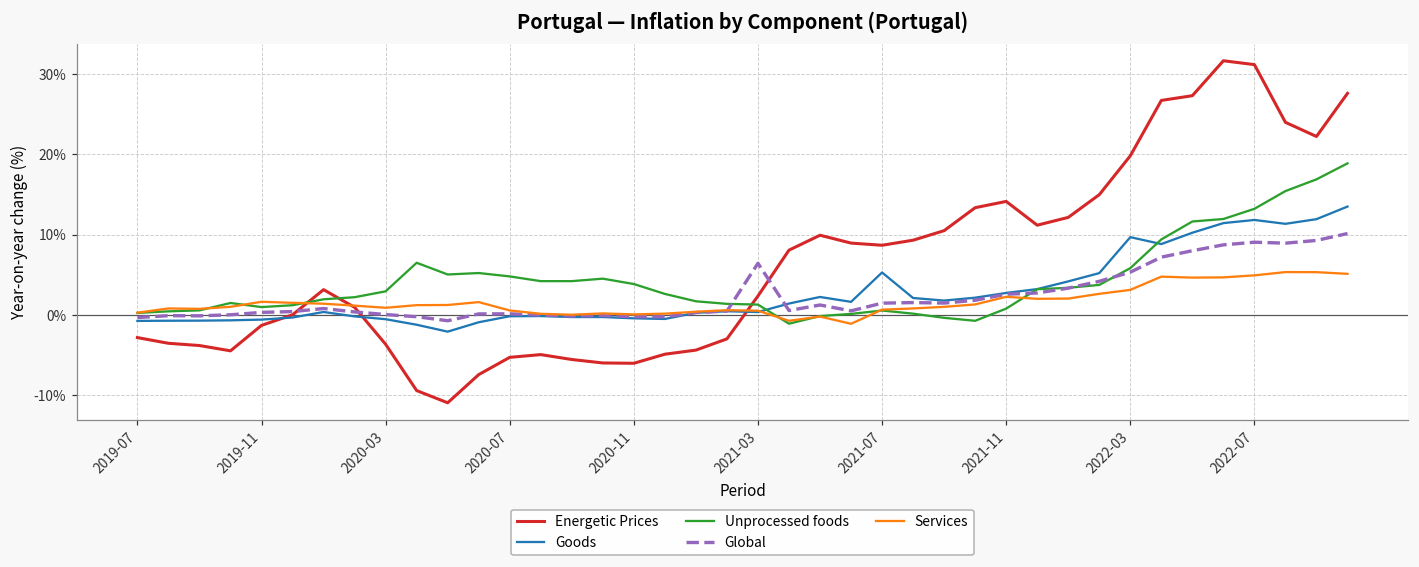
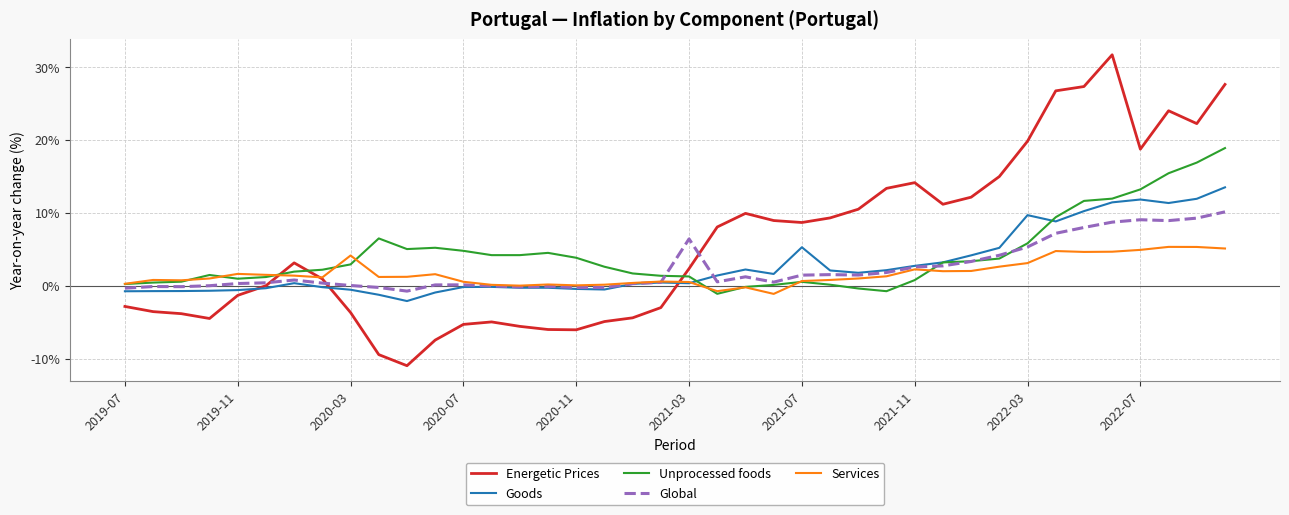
  {
    "Energetic Prices": {
      "2019-07": "-3%",
      "2019-11": "-1%",
      "2020-03": "-4%",
      "2020-07": "-5%",
      "2020-11": "-6%",
      "2021-03": "2%",
      "2021-07": "9%",
      "2021-11": "14%",
      "2022-03": "20%",
-     "2022-07": "31%"
+     "2022-07": "19%"
    },
    "Goods": {
      "2019-07": "-1%",
      "2019-11": "-1%",
      "2020-03": "-1%",
      "2021-07": "5%",
      "2022-03": "10%",
      "2022-07": "12%"
    },
    "Unprocessed foods": {
      "2019-11": "1%",
      "2020-03": "3%",
      "2020-07": "5%",
      "2020-11": "4%",
      "2021-03": "1%",
      "2021-11": "1%",
      "2022-03": "6%",
      "2022-07": "13%"
    },
    "Global": {
      "2019-07": "0%",
      "2019-11": "0%",
      "2020-03": "0%",
      "2021-03": "6%",
      "2021-07": "1%",
      "2022-03": "5%",
      "2022-07": "9%"
    },
    "Services": {
      "2019-11": "2%",
-     "2020-03": "1%",
+     "2020-03": "4%",
      "2020-07": "1%",
      "2022-03": "3%",
      "2022-07": "5%"
    }
  }
